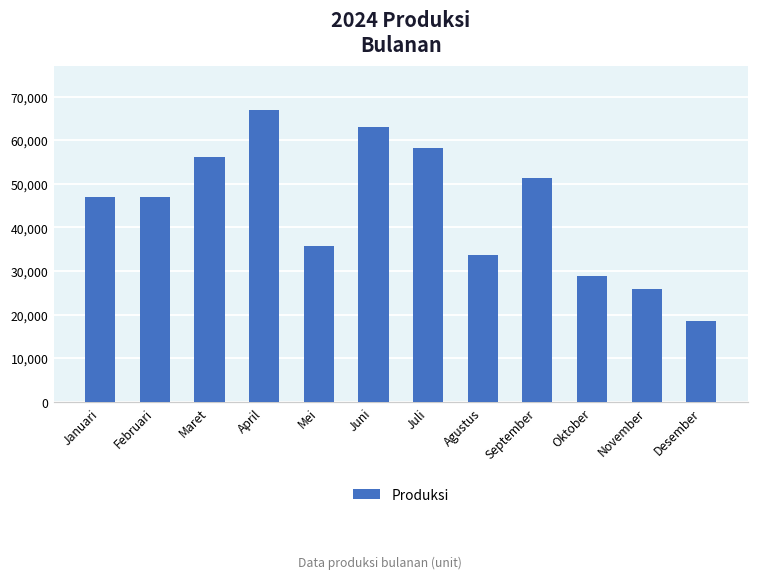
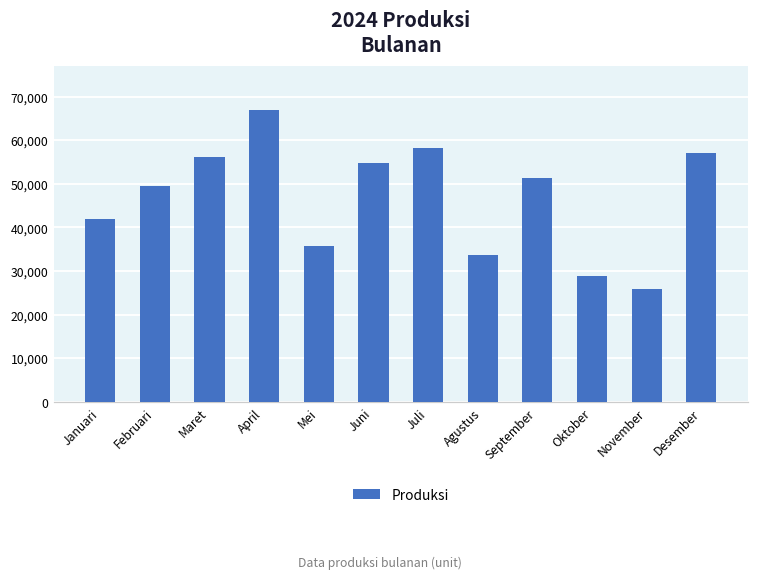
  {
-   "Januari": "47,000",
-   "Februari": "47,000",
+   "Januari": "42,000",
+   "Februari": "49,000",
    "Maret": "56,000",
    "April": "67,000",
    "Mei": "36,000",
-   "Juni": "63,000",
+   "Juni": "55,000",
    "Juli": "58,000",
    "Agustus": "34,000",
    "September": "51,000",
    "Oktober": "29,000",
    "November": "26,000",
-   "Desember": "19,000"
+   "Desember": "57,000"
  }
